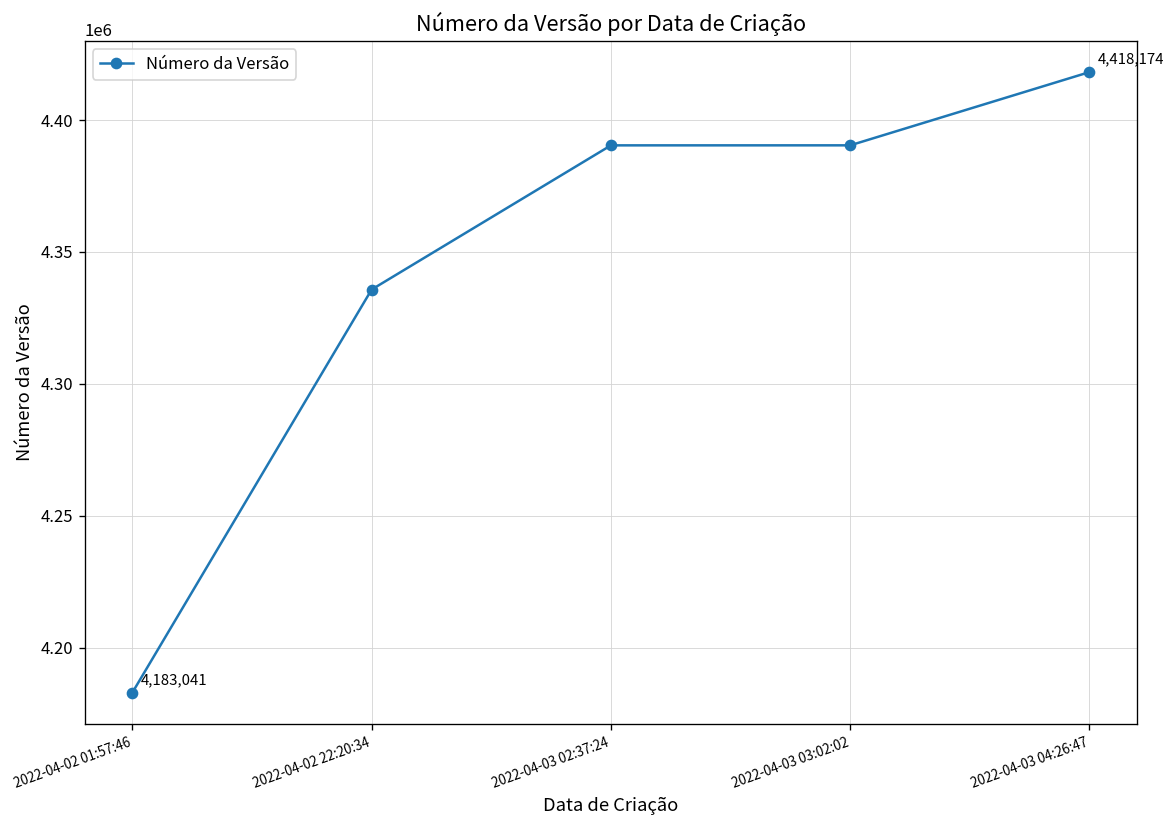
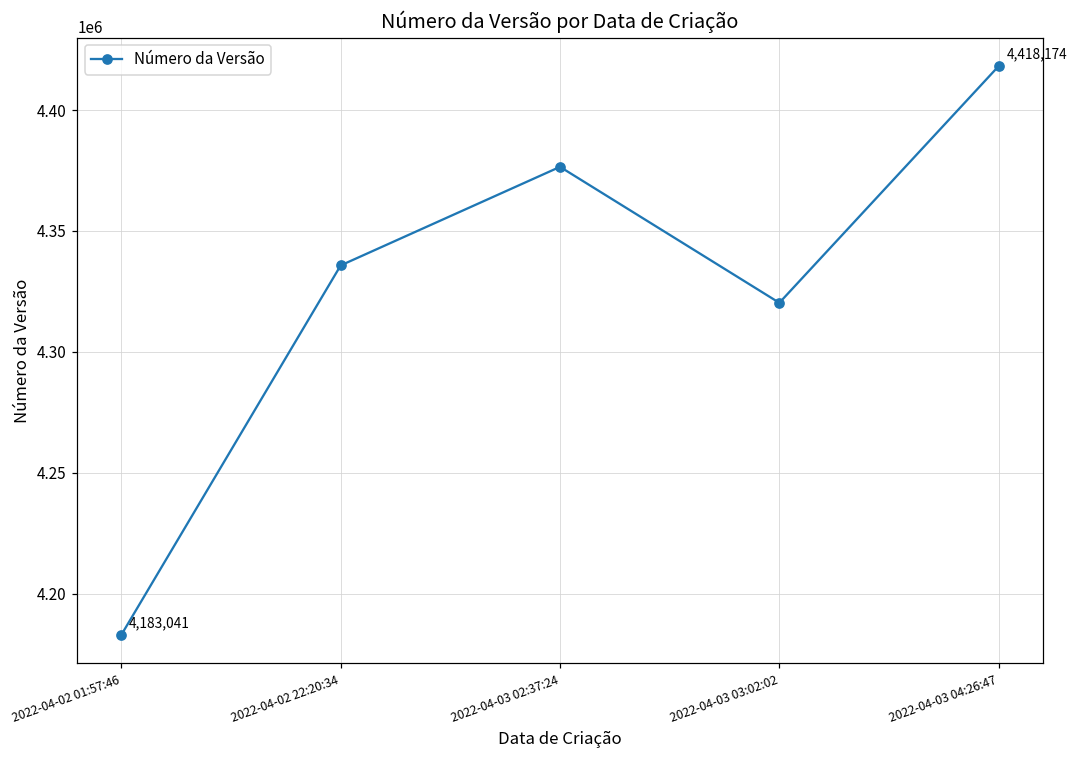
  {
    "2022-04-02 22:20:34": 4336000,
-   "2022-04-03 02:37:24": 4390000,
-   "2022-04-03 03:02:02": 4390000
+   "2022-04-03 02:37:24": 4377000,
+   "2022-04-03 03:02:02": 4320000
  }
